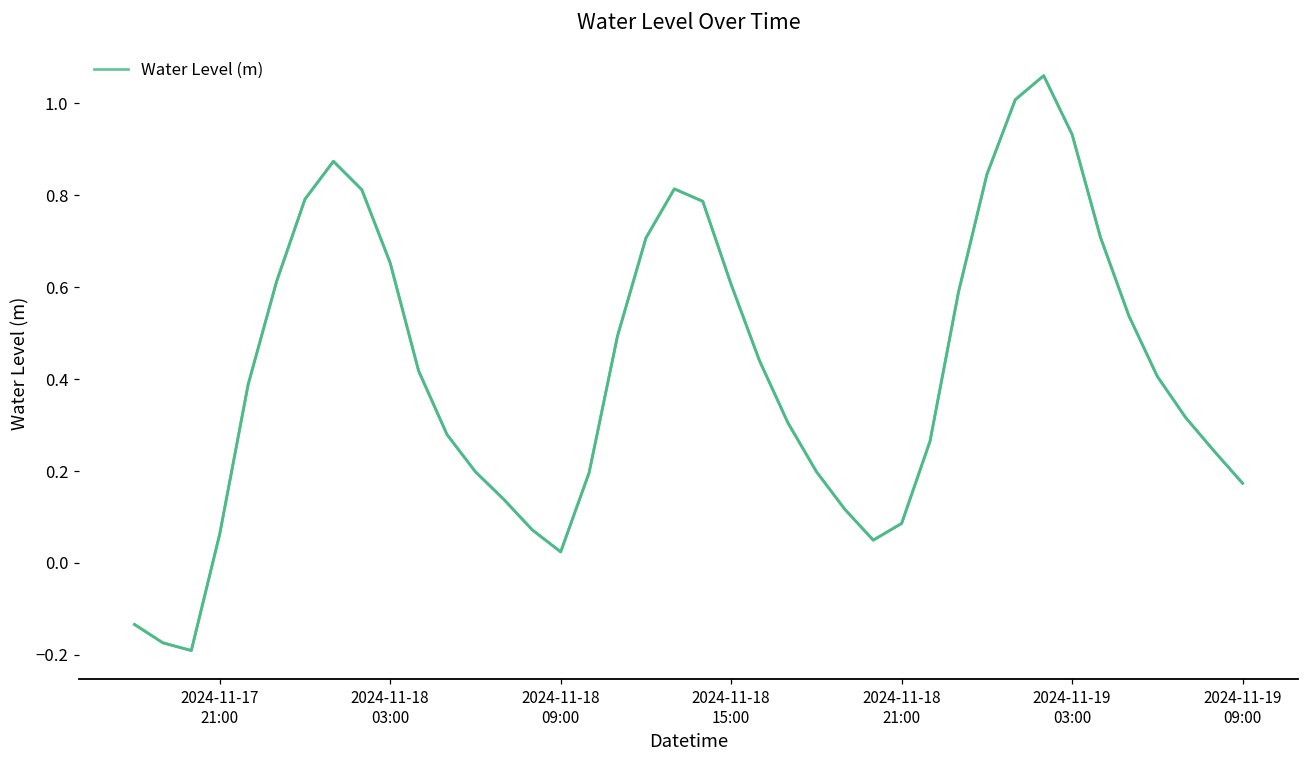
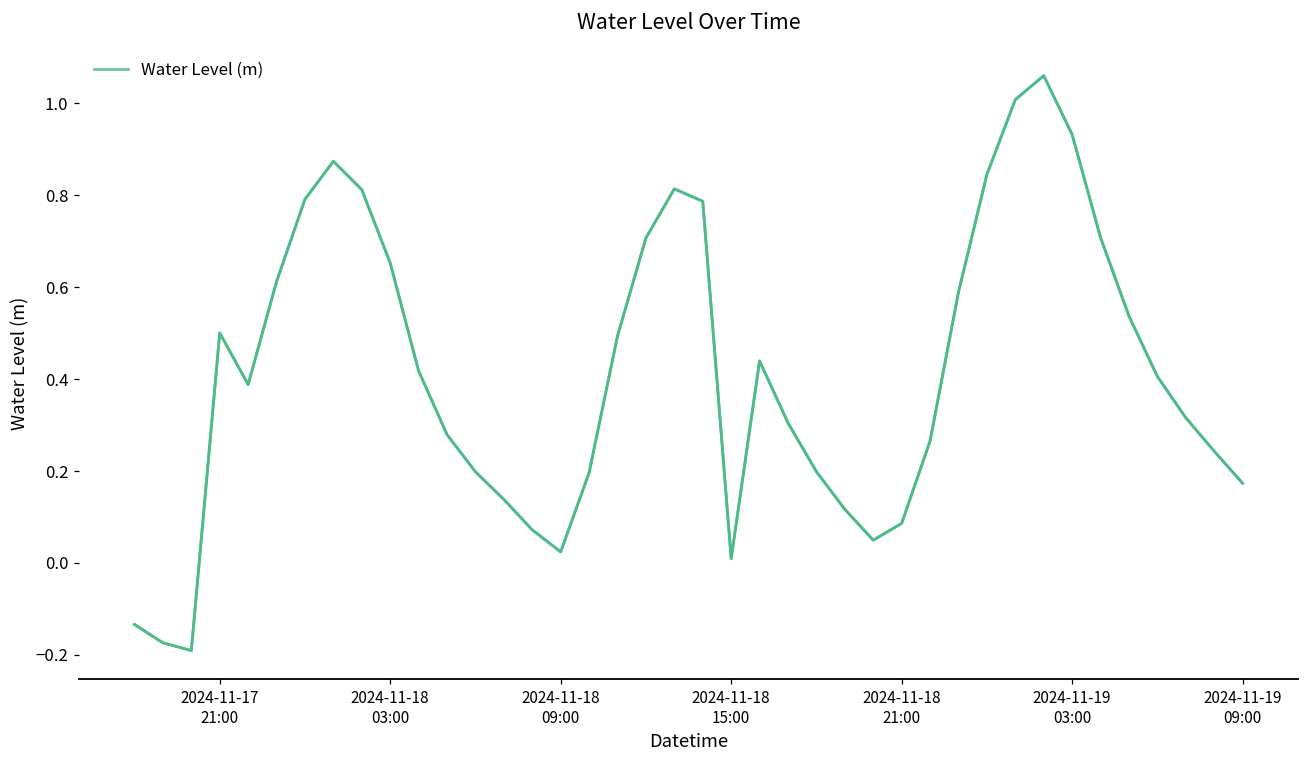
  {
-   "2024-11-17 21:00": 0.06,
+   "2024-11-17 21:00": 0.50,
    "2024-11-18 03:00": 0.65,
    "2024-11-18 09:00": 0.02,
-   "2024-11-18 15:00": 0.61,
+   "2024-11-18 15:00": 0.01,
    "2024-11-18 21:00": 0.09,
    "2024-11-19 03:00": 0.93,
    "2024-11-19 09:00": 0.17
  }
